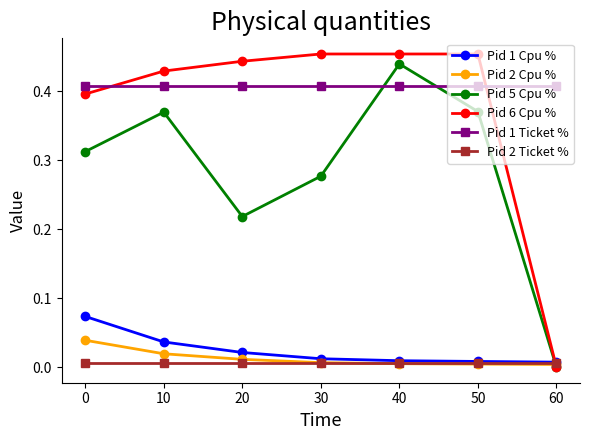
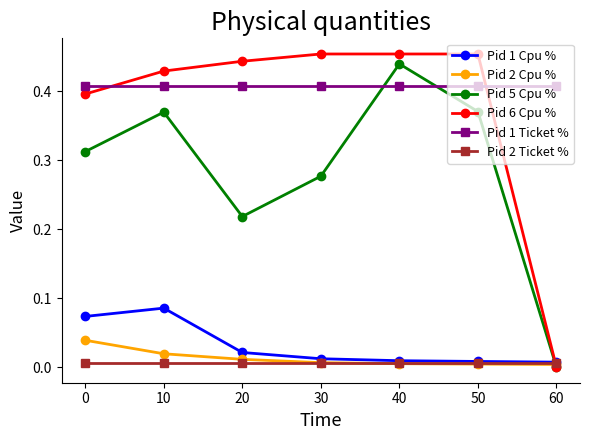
  {
    "Pid 1 Cpu %": {
      "0": 0.07,
-     "10": 0.04,
+     "10": 0.09,
      "20": 0.02,
      "30": 0.01
    },
    "Pid 2 Cpu %": {
      "0": 0.04,
      "10": 0.02,
      "20": 0.01
    },
    "Pid 5 Cpu %": {
      "0": 0.31,
      "10": 0.37,
      "20": 0.22,
      "30": 0.28,
      "40": 0.44
    },
    "Pid 6 Cpu %": {
      "0": 0.40,
      "10": 0.43,
      "20": 0.44,
      "30": 0.45,
      "40": 0.45
    },
    "Pid 1 Ticket %": {
      "0": 0.41,
      "10": 0.41,
      "20": 0.41,
      "30": 0.41,
      "40": 0.41
    },
    "Pid 2 Ticket %": {
      "0": 0.01,
      "10": 0.01,
      "20": 0.01
    }
  }
